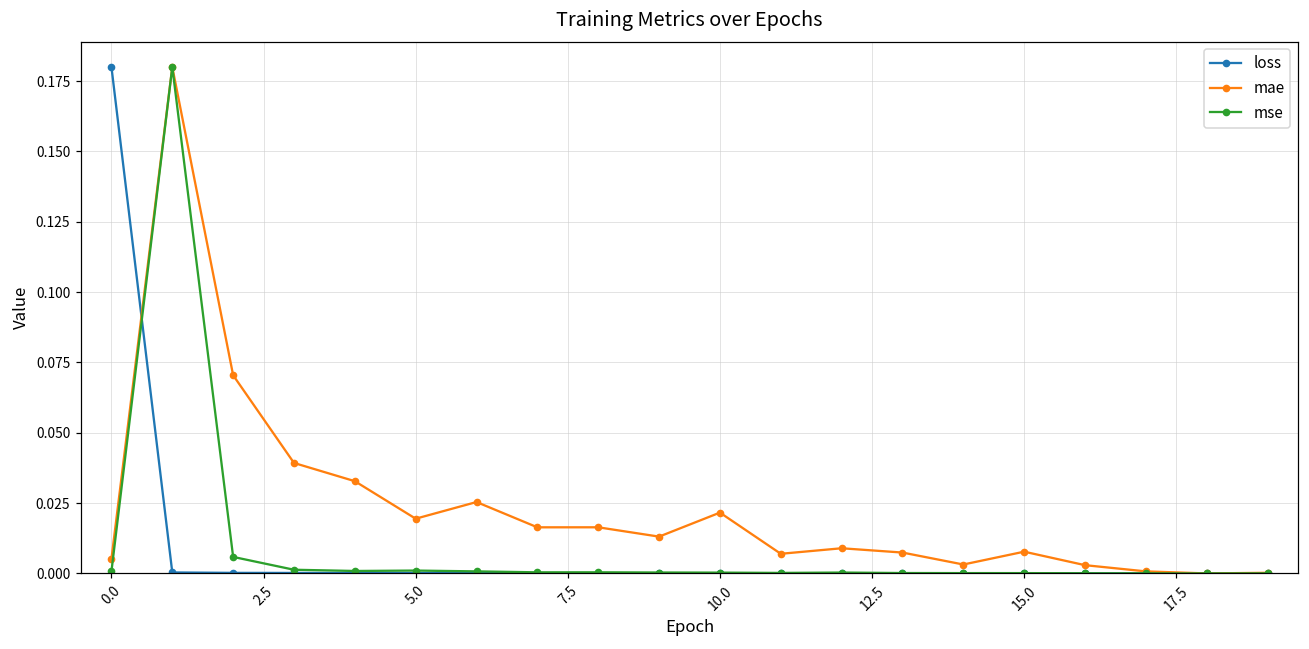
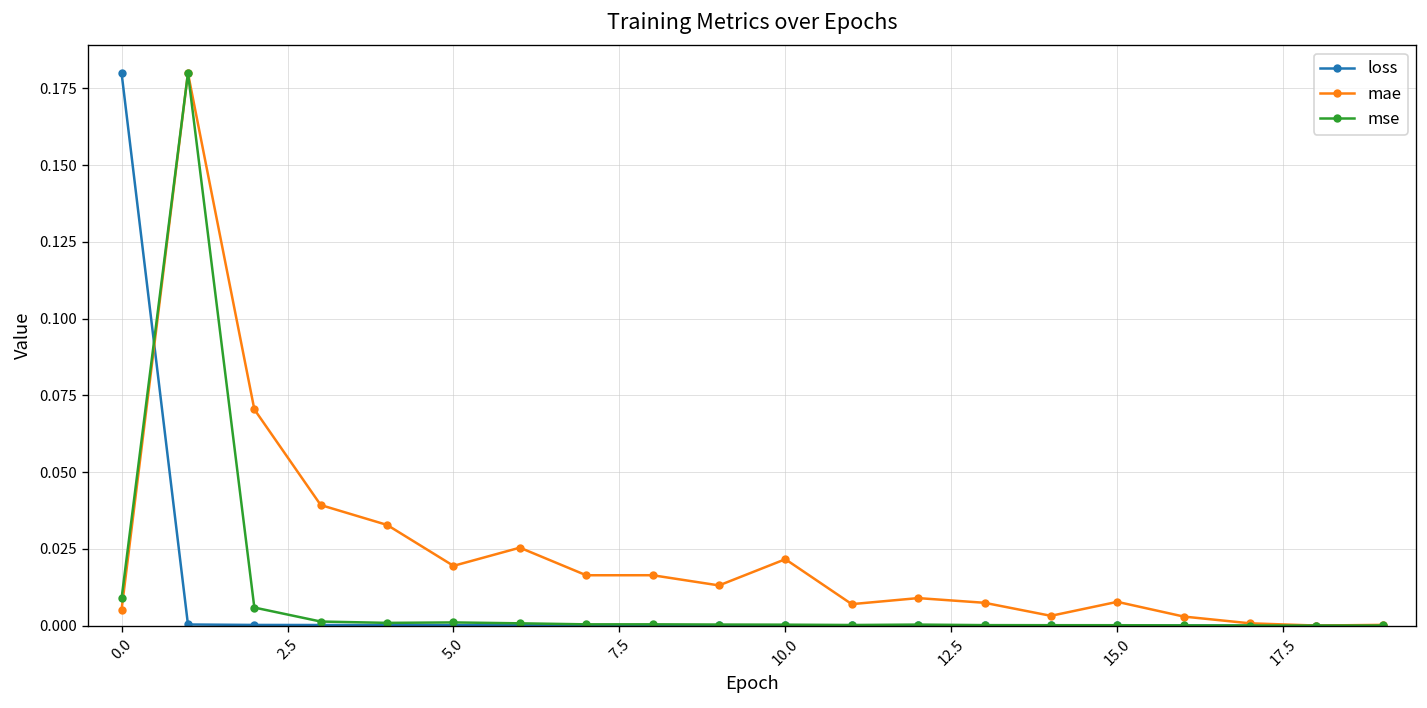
  {
    "loss": {
      "0.0": 0.180
    },
    "mae": {
      "0.0": 0.005,
      "5.0": 0.019,
      "10.0": 0.022,
      "15.0": 0.008
    },
    "mse": {
-     "0.0": 0.001
+     "0.0": 0.009
    }
  }
